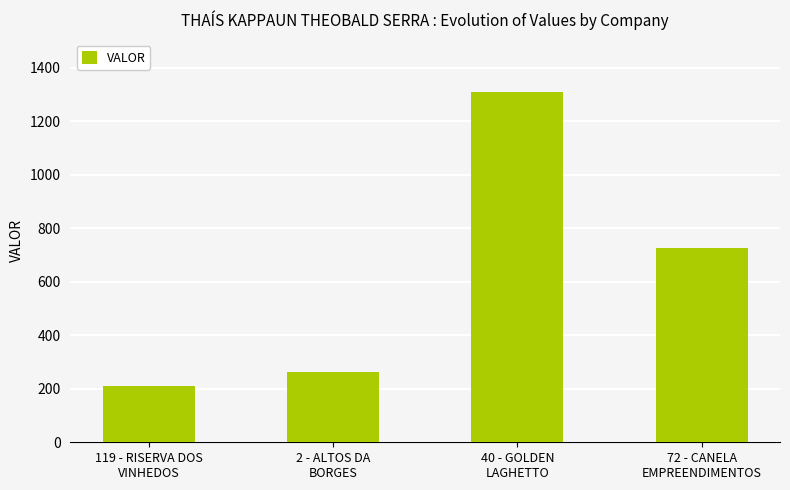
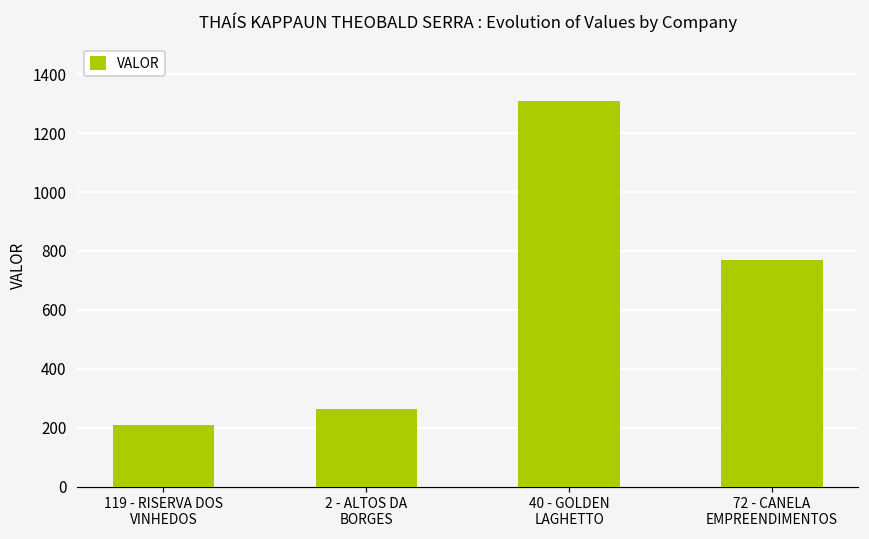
  {
    "119 - RISERVA DOS VINHEDOS": 210,
    "2 - ALTOS DA BORGES": 260,
    "40 - GOLDEN LAGHETTO": 1310,
-   "72 - CANELA EMPREENDIMENTOS": 730
+   "72 - CANELA EMPREENDIMENTOS": 770
  }
